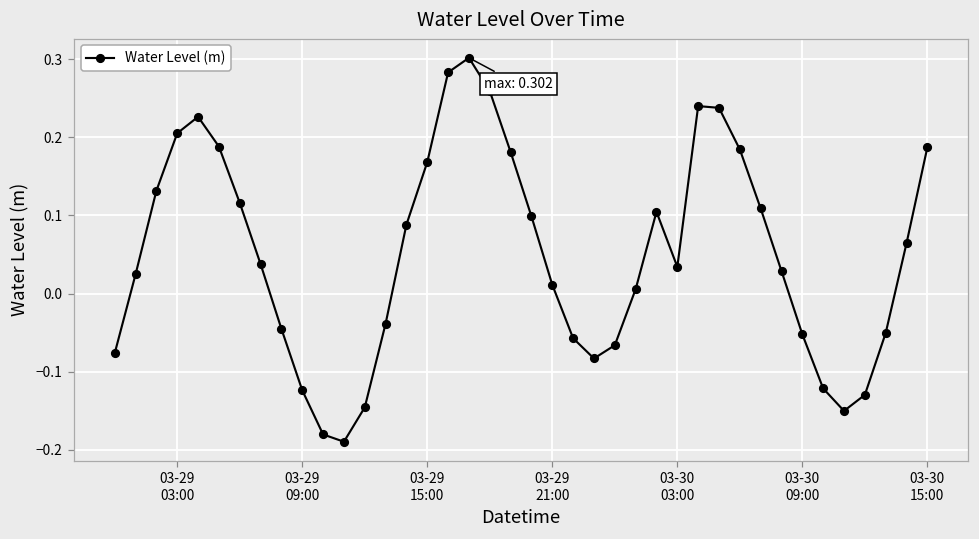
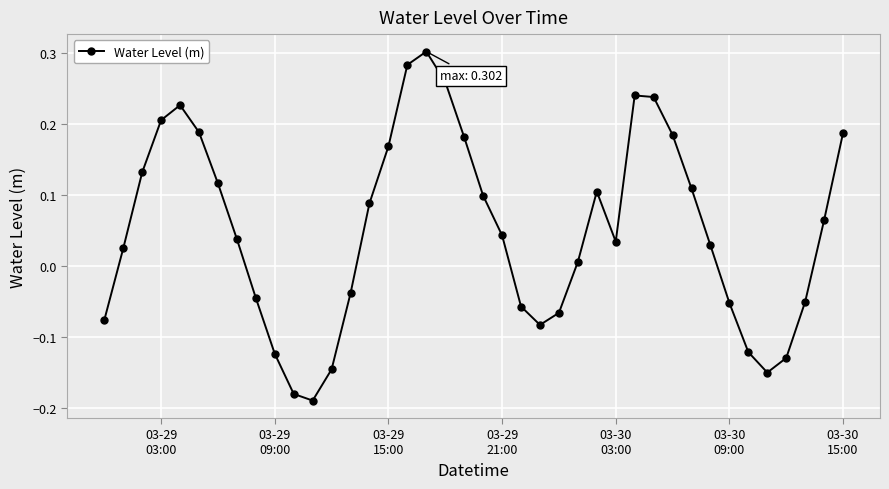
  {
    "03-29 03:00": 0.21,
    "03-29 09:00": -0.12,
    "03-29 15:00": 0.17,
-   "03-29 21:00": 0.01,
+   "03-29 21:00": 0.04,
    "03-30 03:00": 0.03,
    "03-30 09:00": -0.05,
    "03-30 15:00": 0.19
  }
